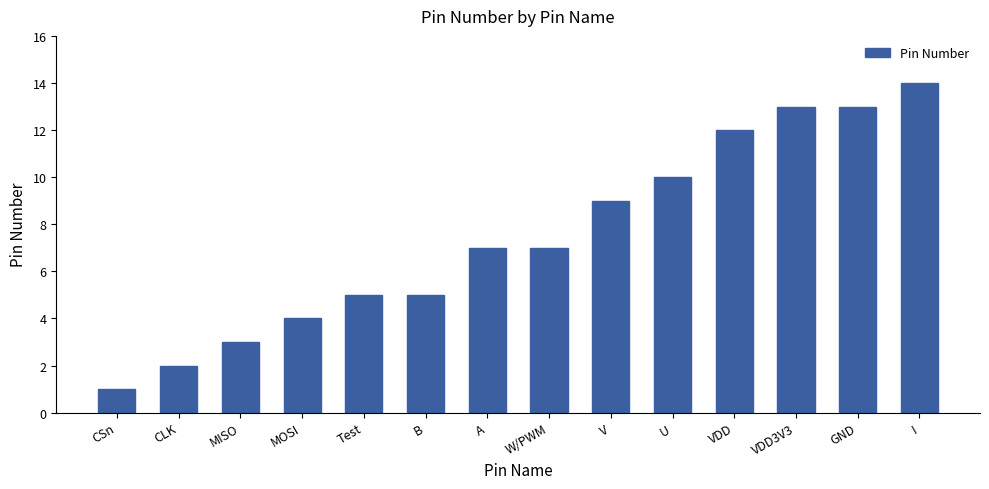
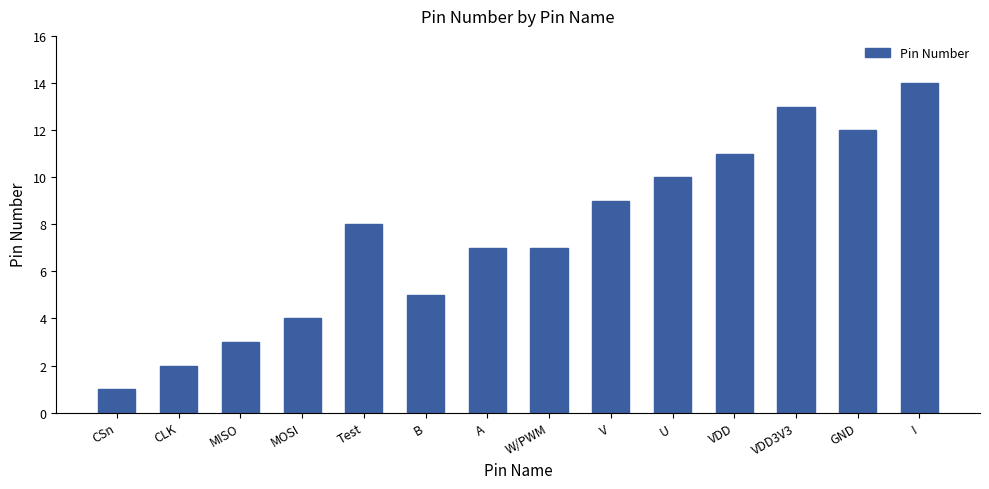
  {
    "CSn": 1,
    "CLK": 2,
    "MISO": 3,
    "MOSI": 4,
-   "Test": 5,
+   "Test": 8,
    "B": 5,
    "A": 7,
    "W/PWM": 7,
    "V": 9,
    "U": 10,
-   "VDD": 12,
+   "VDD": 11,
    "VDD3V3": 13,
-   "GND": 13,
+   "GND": 12,
    "I": 14
  }
